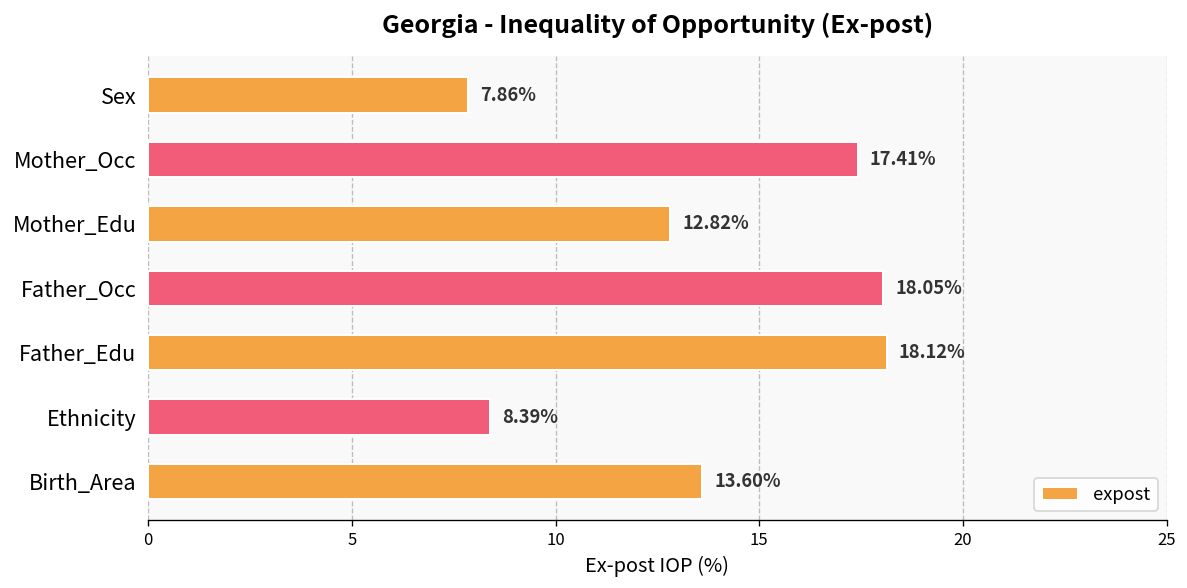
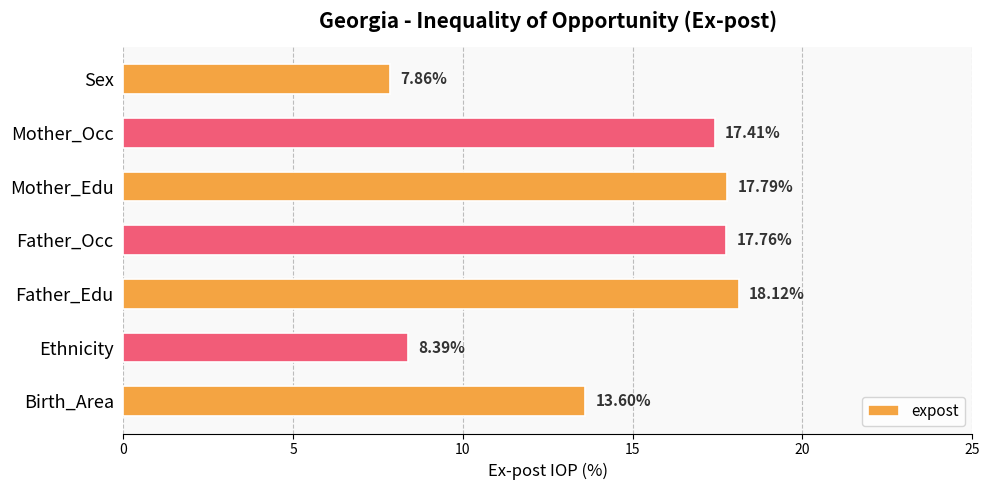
  {
    "Sex": "7.86%",
    "Mother_Occ": "17.41%",
-   "Mother_Edu": "12.82%",
-   "Father_Occ": "18.05%",
+   "Mother_Edu": "17.79%",
+   "Father_Occ": "17.76%",
    "Father_Edu": "18.12%",
    "Ethnicity": "8.39%",
    "Birth_Area": "13.60%"
  }
